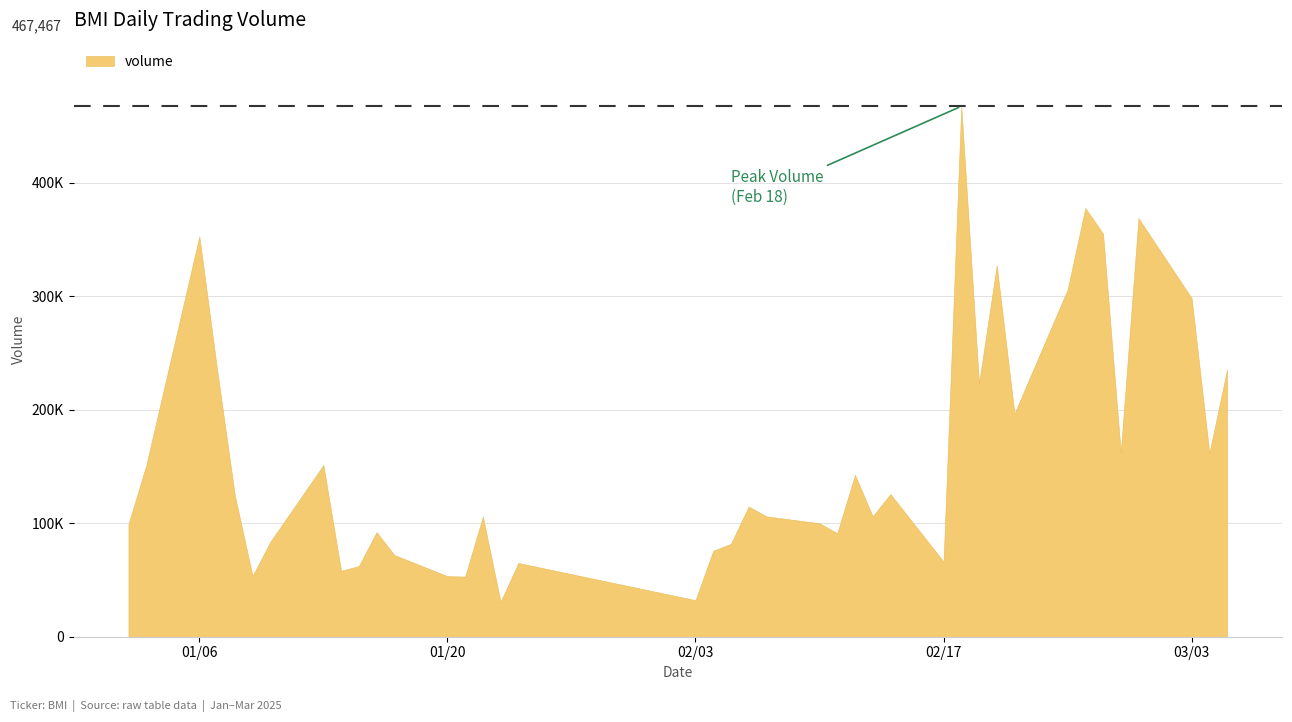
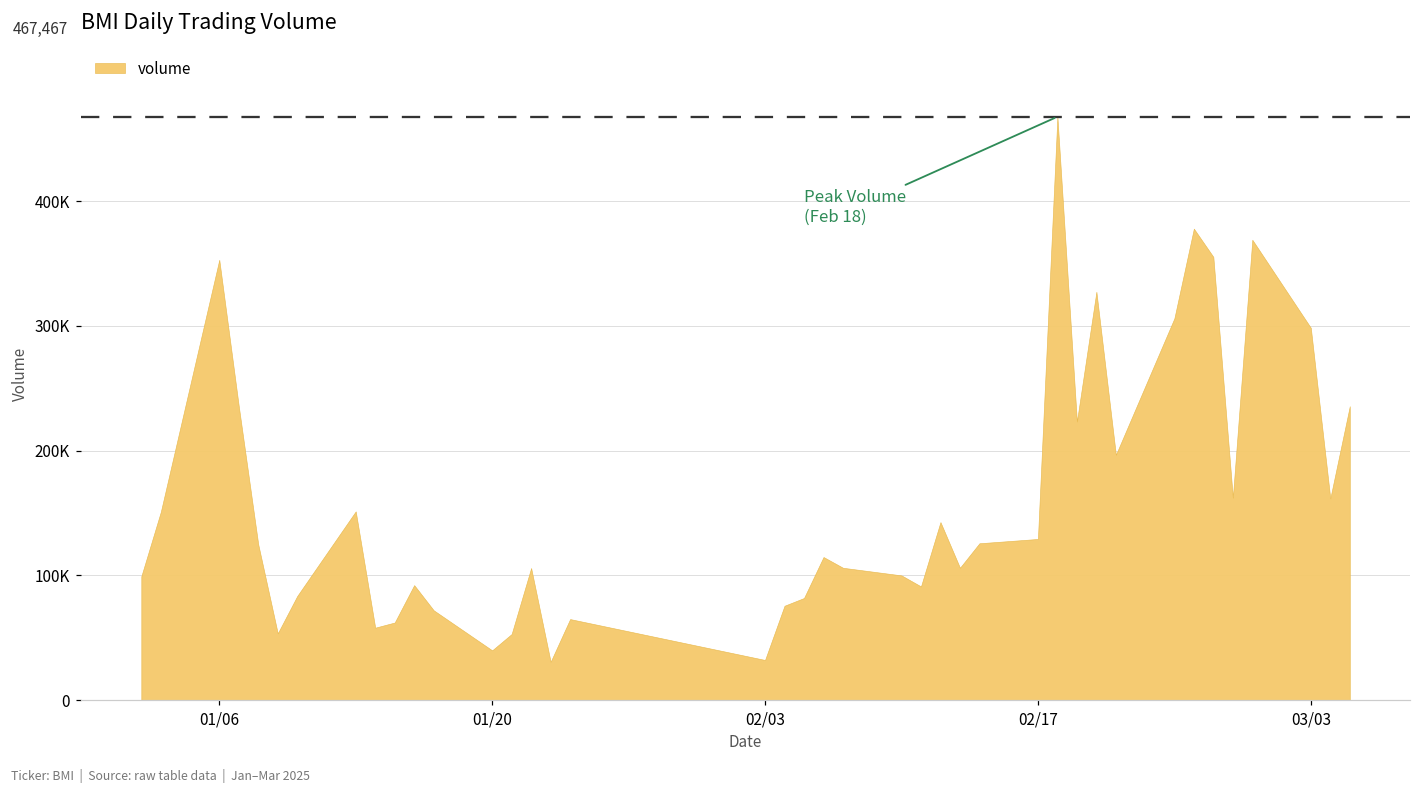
  {
    "01/06": 353000,
-   "01/20": 53000,
+   "01/20": 40000,
    "02/03": 32000,
-   "02/17": 66000,
+   "02/17": 129000,
    "03/03": 298000
  }
